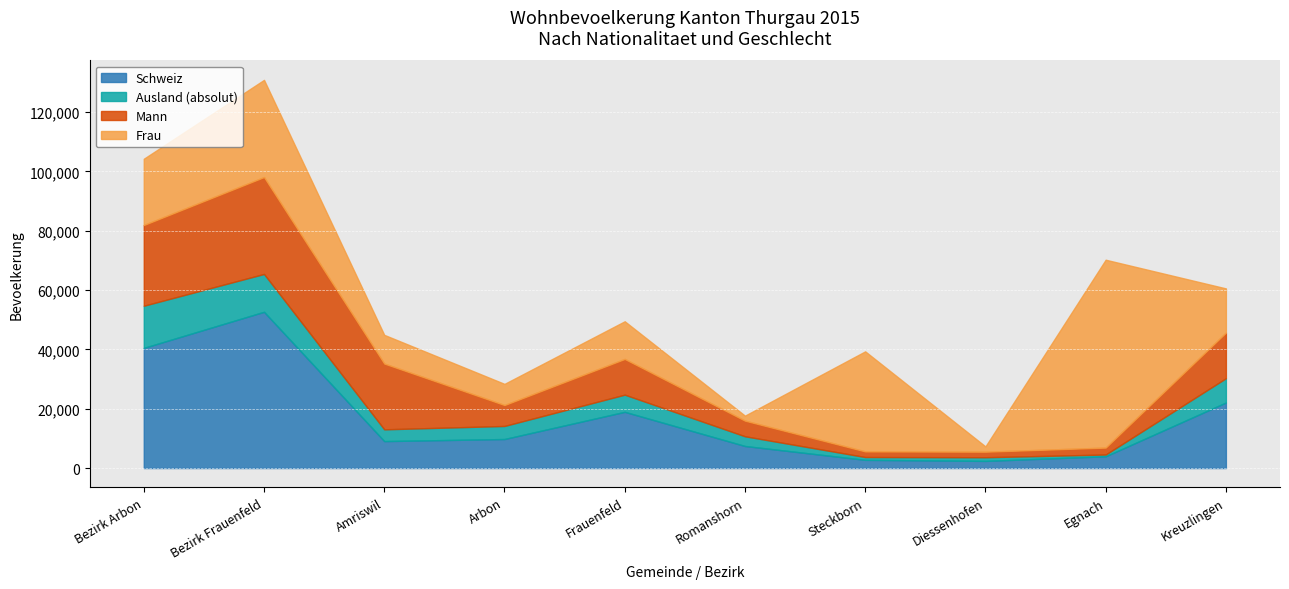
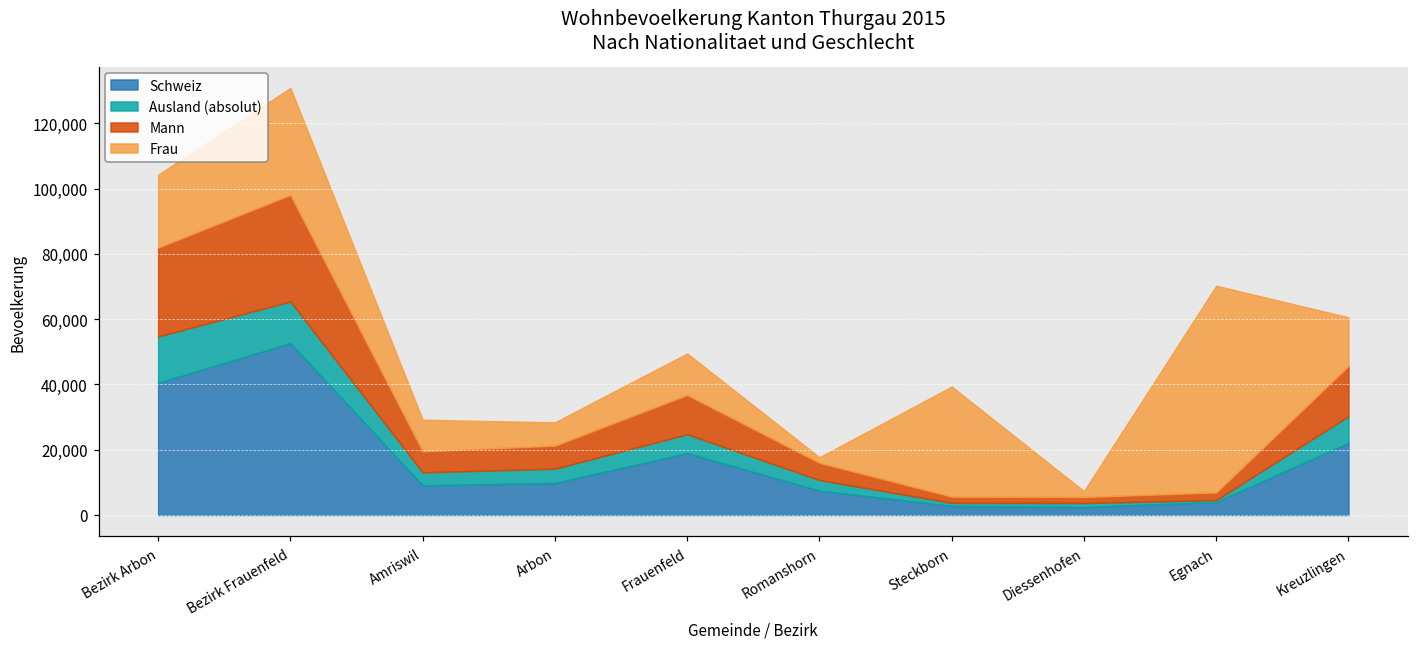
  {
    "Mann": {
      "Bezirk Arbon": "27,000",
      "Bezirk Frauenfeld": "33,000",
-     "Amriswil": "22,000",
+     "Amriswil": "6,000",
      "Arbon": "7,000",
      "Frauenfeld": "12,000",
      "Romanshorn": "5,000",
      "Steckborn": "2,000",
      "Diessenhofen": "2,000",
      "Egnach": "2,000",
      "Kreuzlingen": "15,000"
    },
    "Frau": {
      "Bezirk Arbon": "22,000",
      "Bezirk Frauenfeld": "33,000",
      "Amriswil": "10,000",
      "Arbon": "7,000",
      "Frauenfeld": "13,000",
      "Romanshorn": "2,000",
      "Steckborn": "34,000",
      "Diessenhofen": "2,000",
      "Egnach": "63,000",
      "Kreuzlingen": "15,000"
    }
  }
